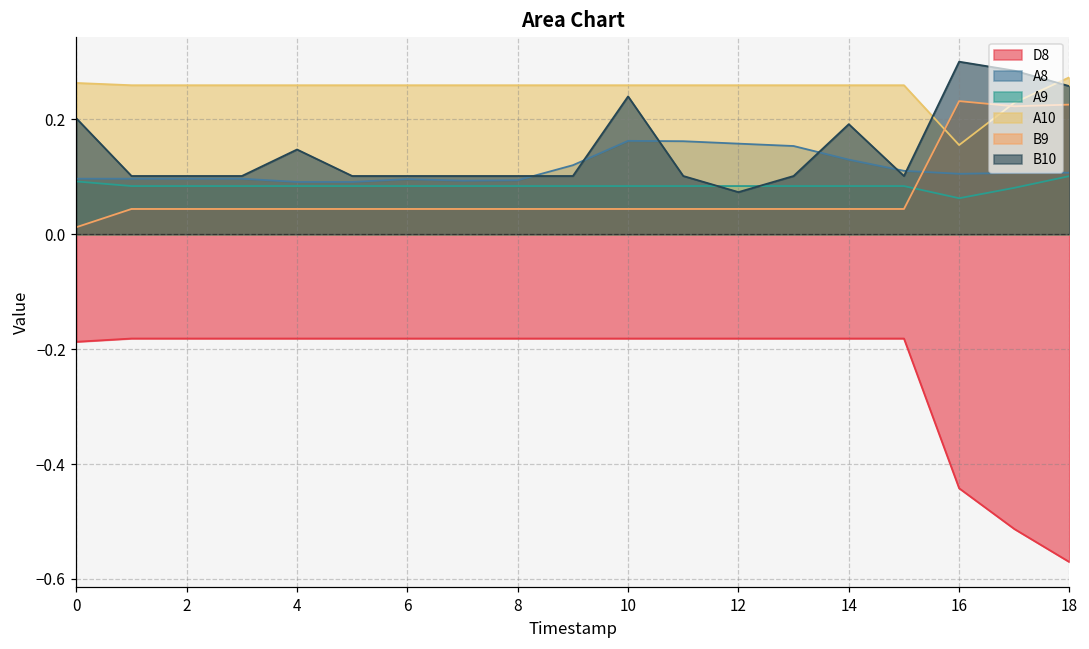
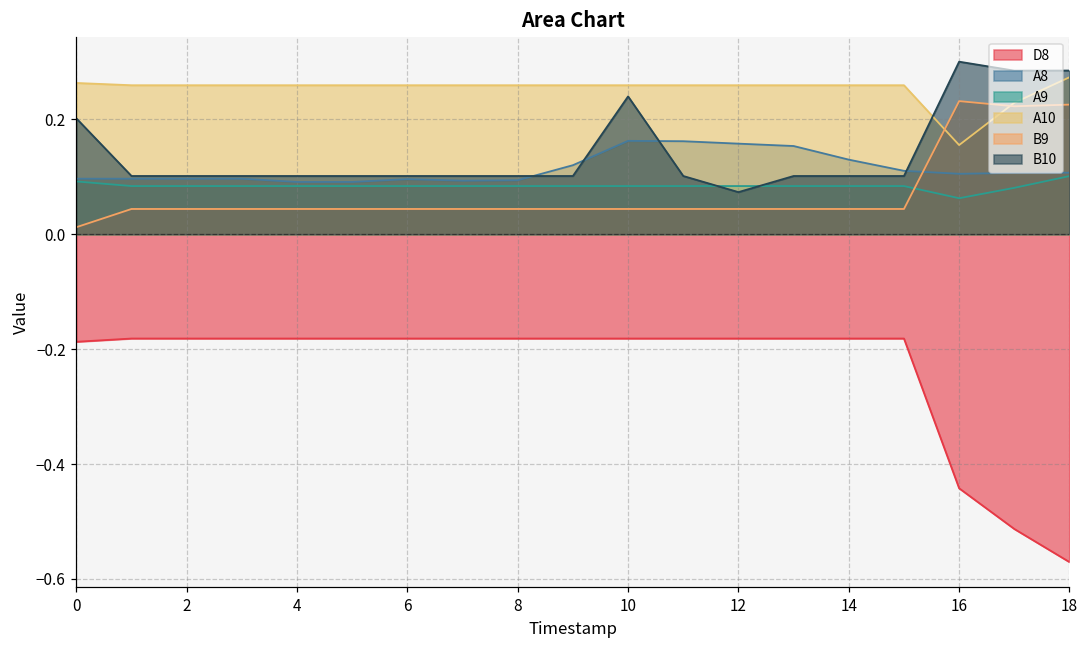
  {
    "B10": {
      "0": 0.20,
-     "4": 0.15,
+     "4": 0.10,
      "6": 0.10,
      "8": 0.10,
      "10": 0.24,
      "12": 0.07,
-     "14": 0.19,
+     "14": 0.10,
      "16": 0.30,
-     "18": 0.26
+     "18": 0.28
    }
  }
